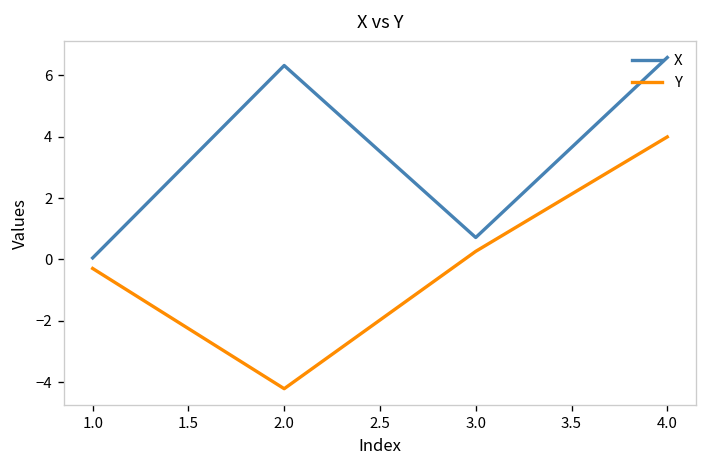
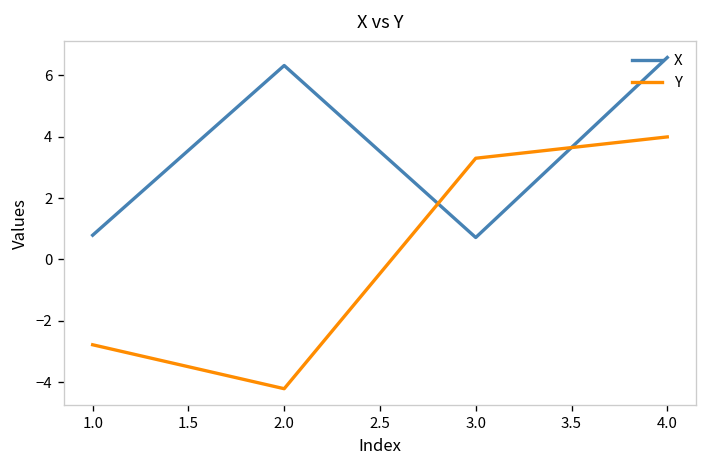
  {
    "X": {
-     "1.0": 0.1,
+     "1.0": 0.8,
      "2.0": 6.3,
      "3.0": 0.7,
      "4.0": 6.6
    },
    "Y": {
-     "1.0": -0.3,
+     "1.0": -2.8,
      "2.0": -4.2,
-     "3.0": 0.3,
+     "3.0": 3.3,
      "4.0": 4.0
    }
  }
